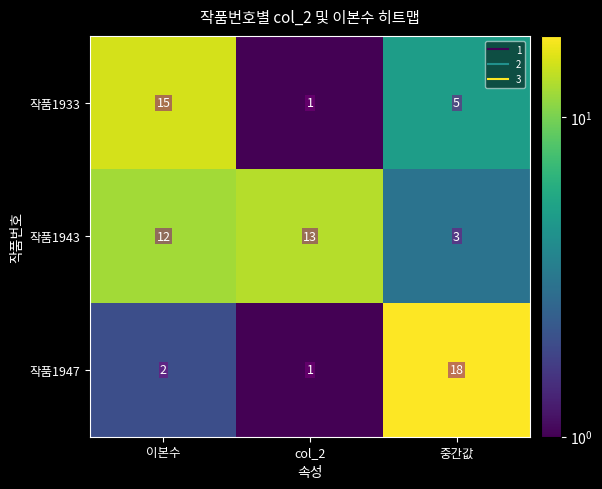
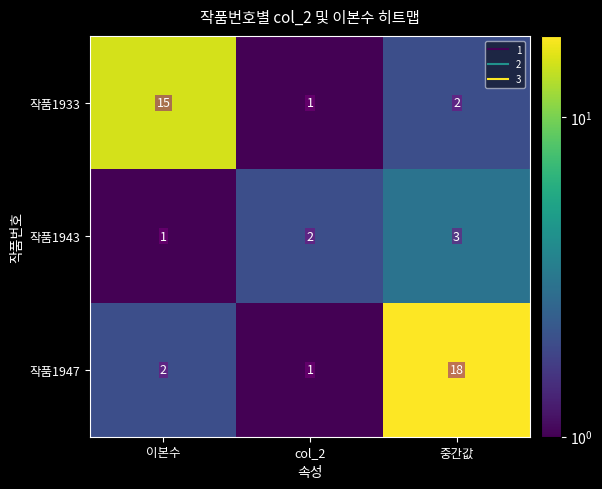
  {
    "작품1933": {
-     "중간값": 5
+     "중간값": 2
    },
    "작품1943": {
-     "이본수": 12,
-     "col_2": 13
+     "이본수": 1,
+     "col_2": 2
    }
  }
